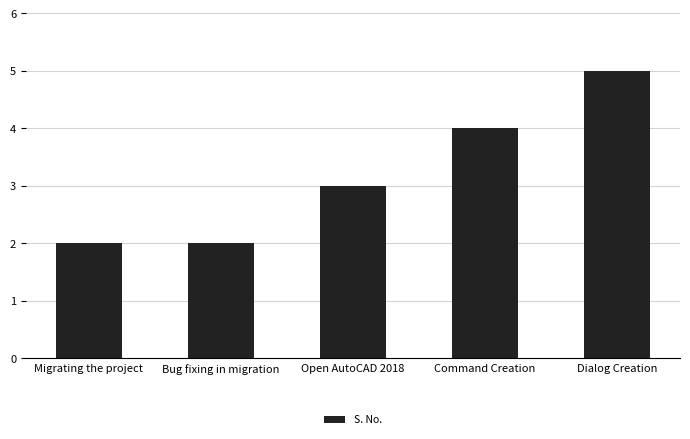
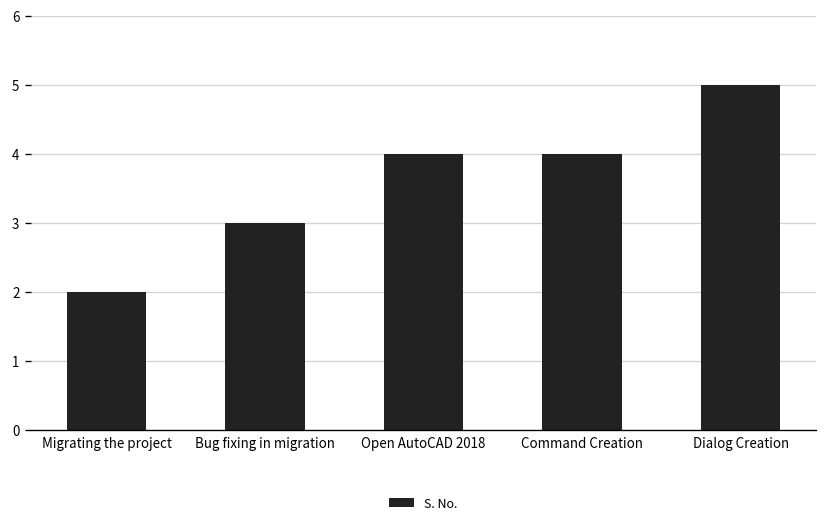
  {
    "Migrating the project": 2,
-   "Bug fixing in migration": 2,
-   "Open AutoCAD 2018": 3,
+   "Bug fixing in migration": 3,
+   "Open AutoCAD 2018": 4,
    "Command Creation": 4,
    "Dialog Creation": 5
  }
